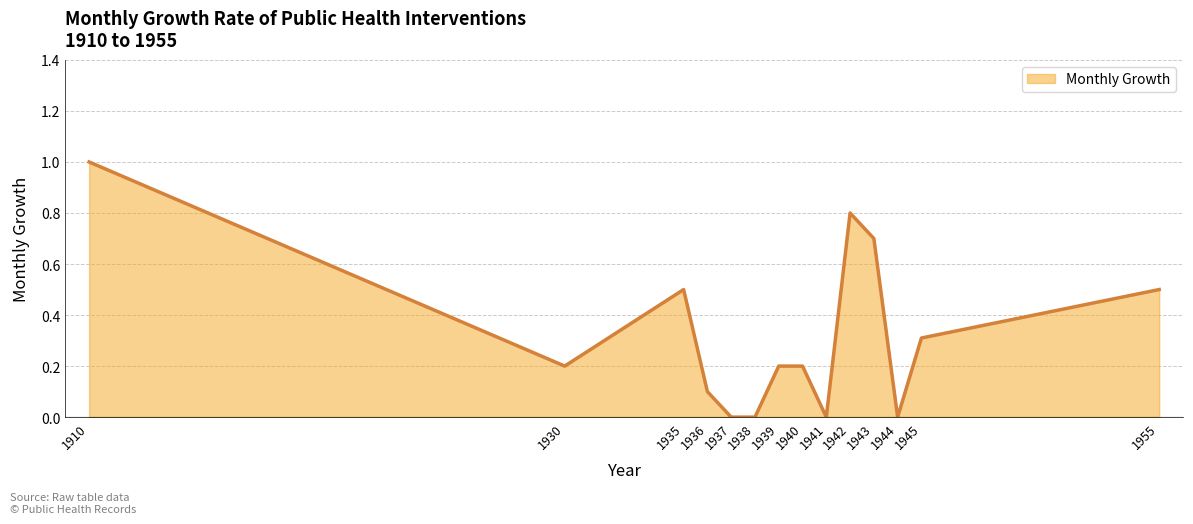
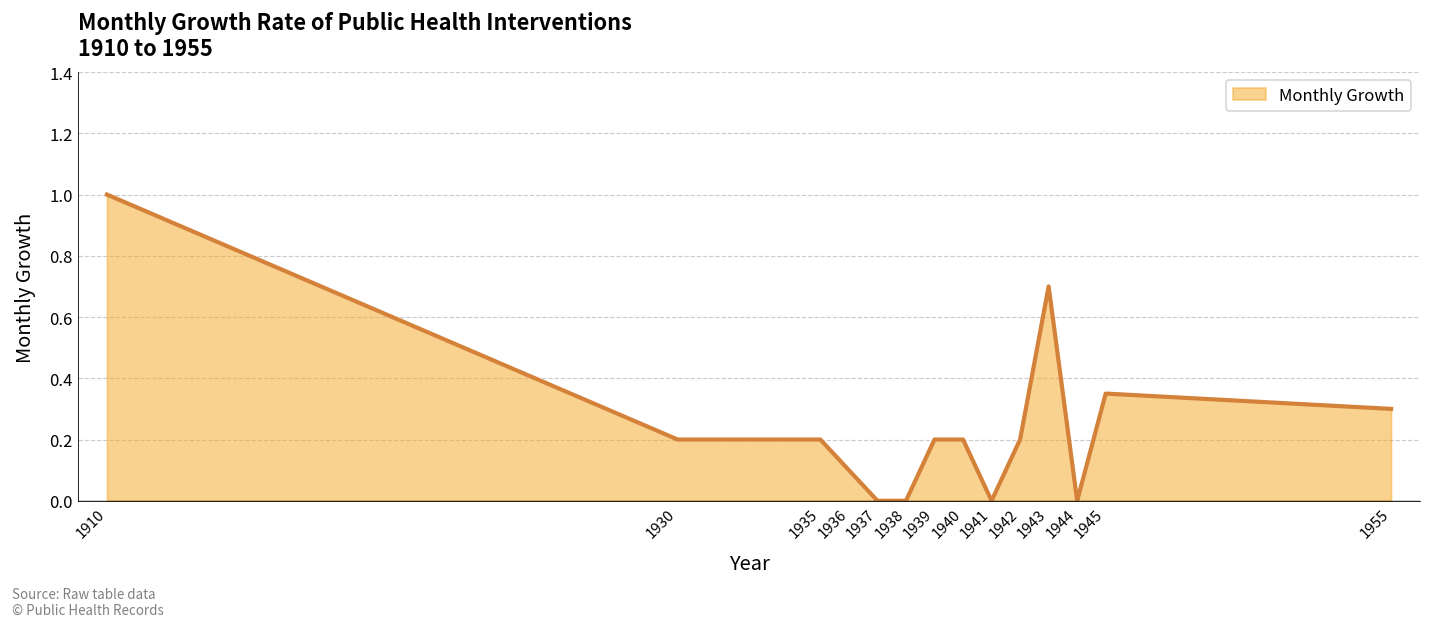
  {
    "1910": 1.00,
    "1930": 0.20,
-   "1935": 0.5,
+   "1935": 0.2,
    "1936": 0.10,
    "1937": 0.00,
    "1938": 0.00,
    "1939": 0.20,
    "1940": 0.20,
    "1941": 0.00,
-   "1942": 0.8,
+   "1942": 0.2,
    "1943": 0.70,
    "1944": 0.00,
-   "1945": 0.31,
-   "1955": 0.5
+   "1945": 0.35,
+   "1955": 0.3
  }
